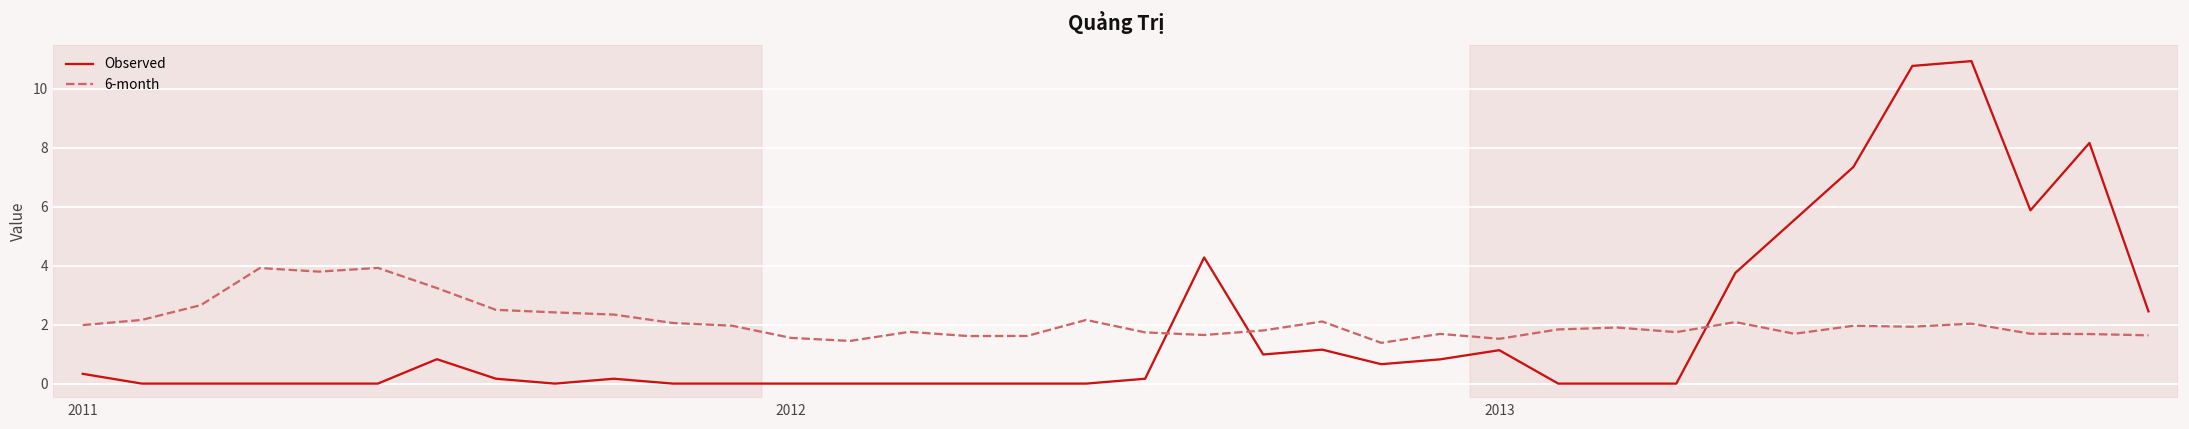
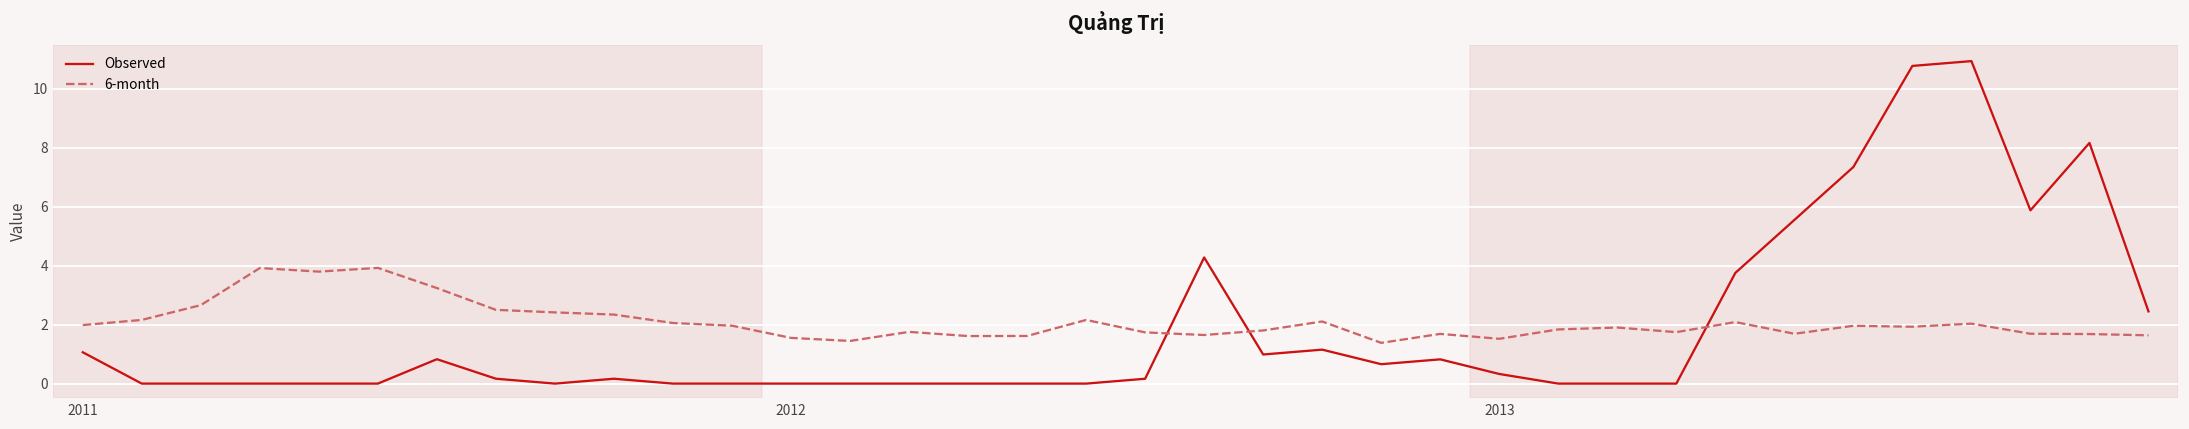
  {
    "Observed": {
-     "2011": 0.3,
+     "2011": 1.1,
      "2012": 0.0,
-     "2013": 1.1
+     "2013": 0.3
    },
    "6-month": {
      "2011": 2.0,
      "2012": 1.5,
      "2013": 1.5
    }
  }
